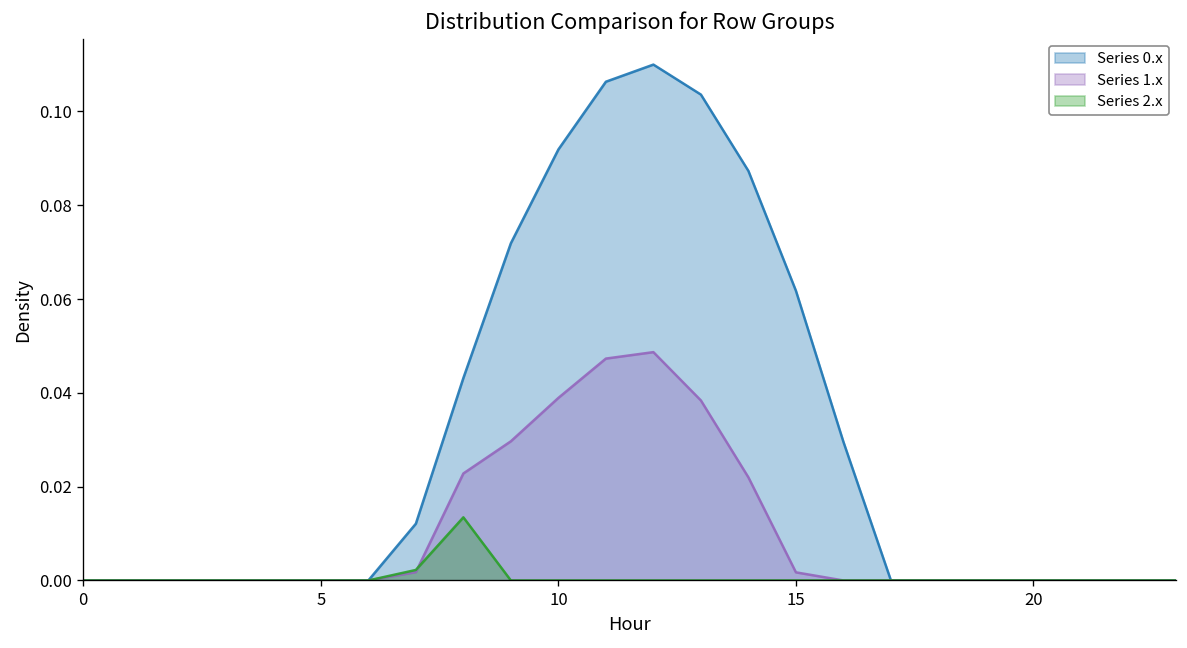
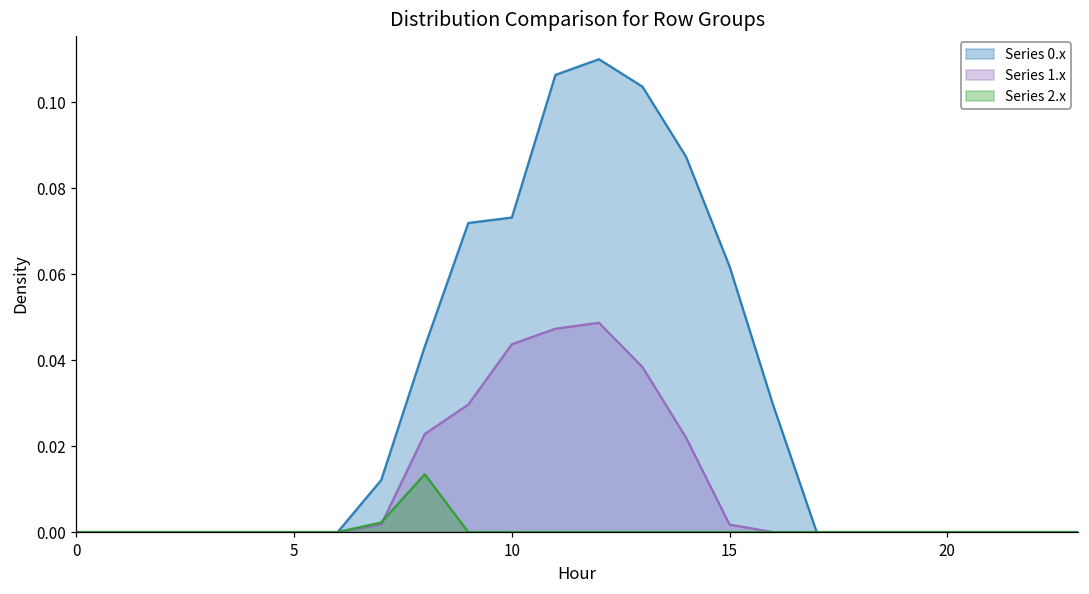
  {
    "Series 0.x": {
-     "10": 0.092,
+     "10": 0.073,
      "15": 0.062
    },
    "Series 1.x": {
-     "10": 0.039,
+     "10": 0.044,
      "15": 0.002
    },
    "Series 2.x": {
      "10": 0.000,
      "15": 0.000
    }
  }
